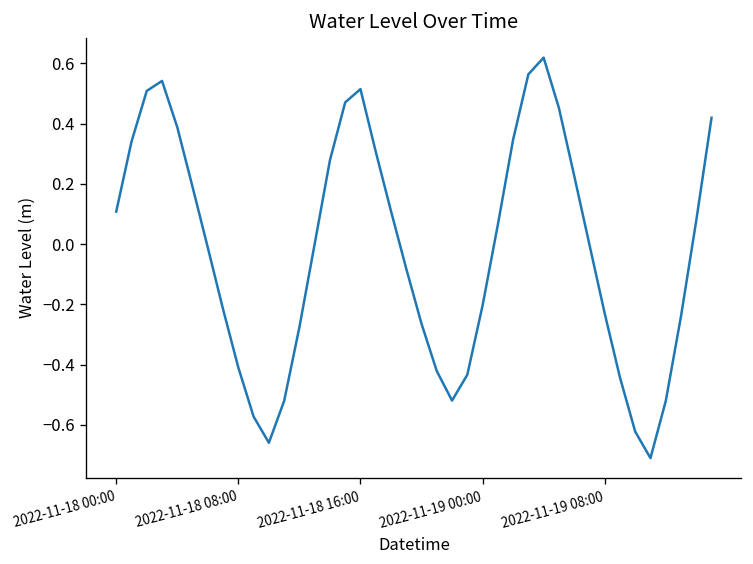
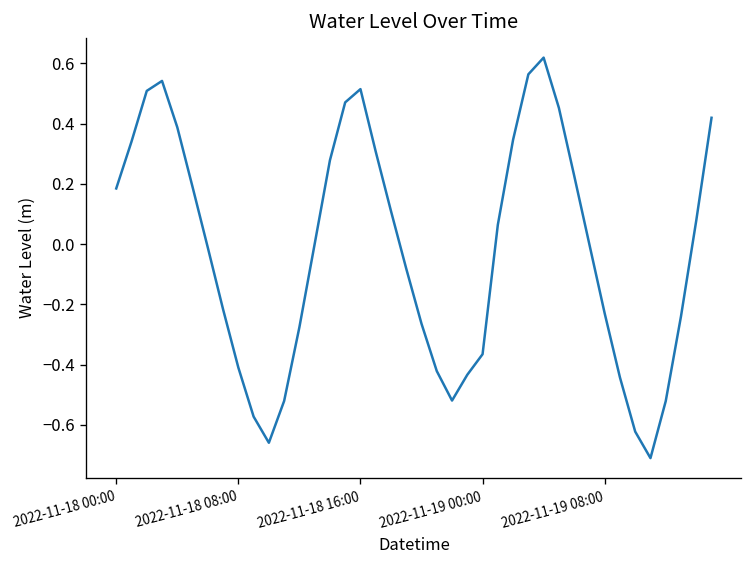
  {
-   "2022-11-18 00:00": 0.11,
+   "2022-11-18 00:00": 0.18,
    "2022-11-18 08:00": -0.41,
    "2022-11-18 16:00": 0.51,
-   "2022-11-19 00:00": -0.20,
+   "2022-11-19 00:00": -0.37,
    "2022-11-19 08:00": -0.23
  }
